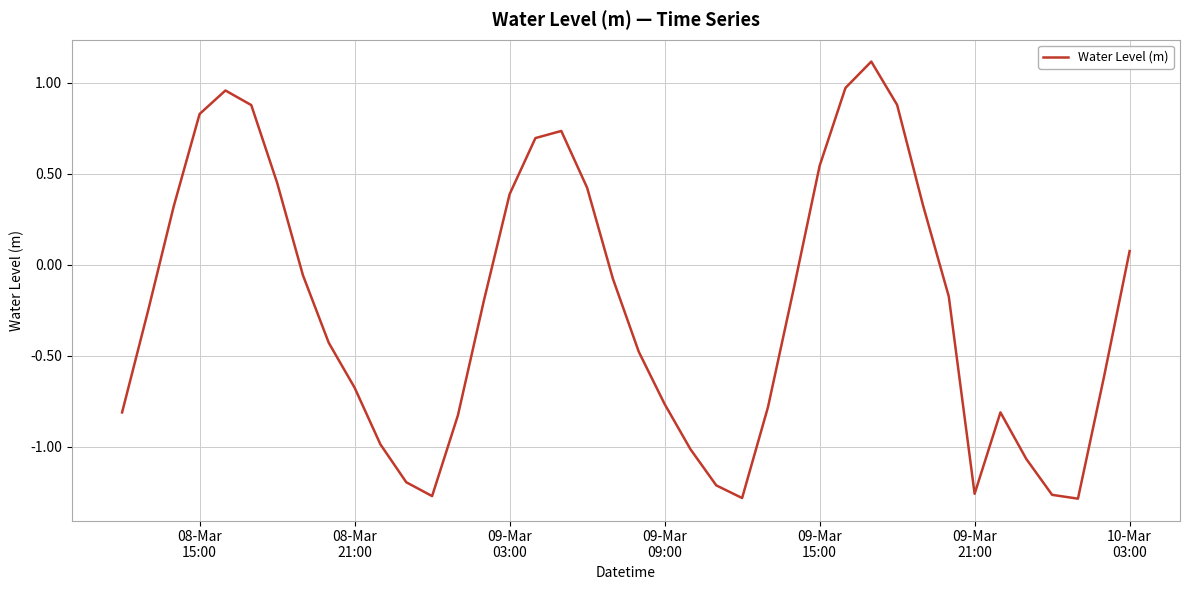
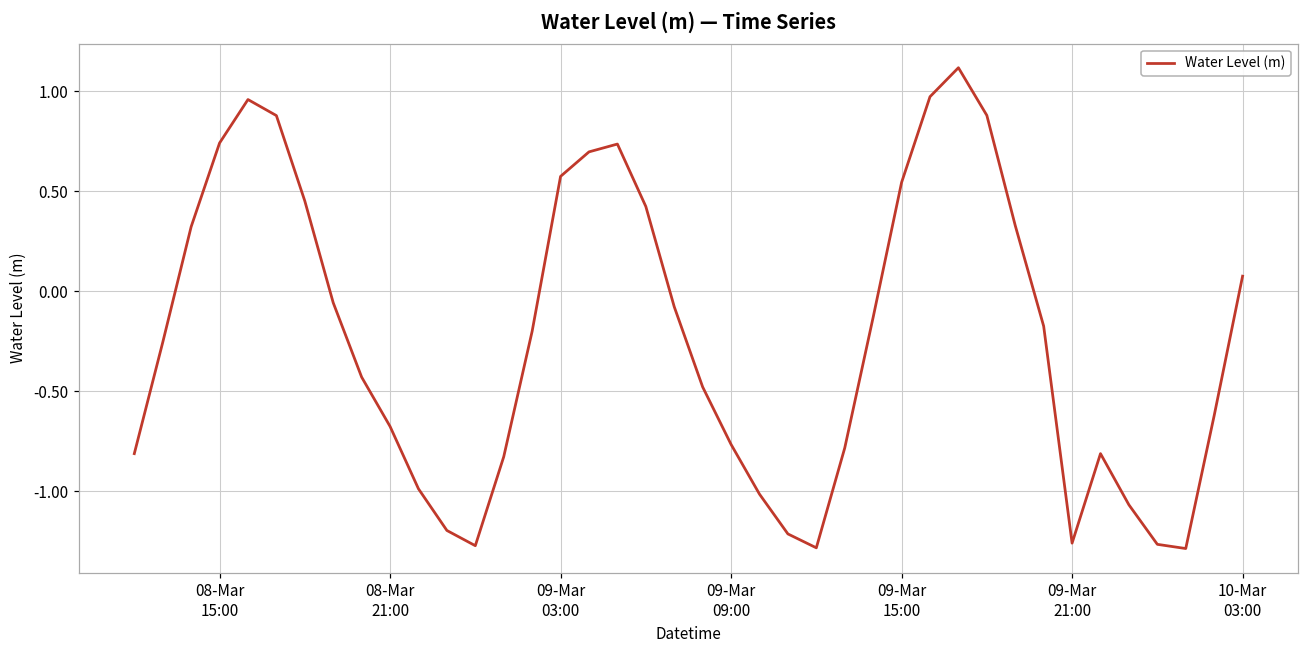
  {
-   "08-Mar 15:00": 0.83,
+   "08-Mar 15:00": 0.74,
    "08-Mar 21:00": -0.68,
-   "09-Mar 03:00": 0.39,
+   "09-Mar 03:00": 0.57,
    "09-Mar 09:00": -0.77,
    "09-Mar 15:00": 0.54,
    "09-Mar 21:00": -1.26,
    "10-Mar 03:00": 0.08
  }
